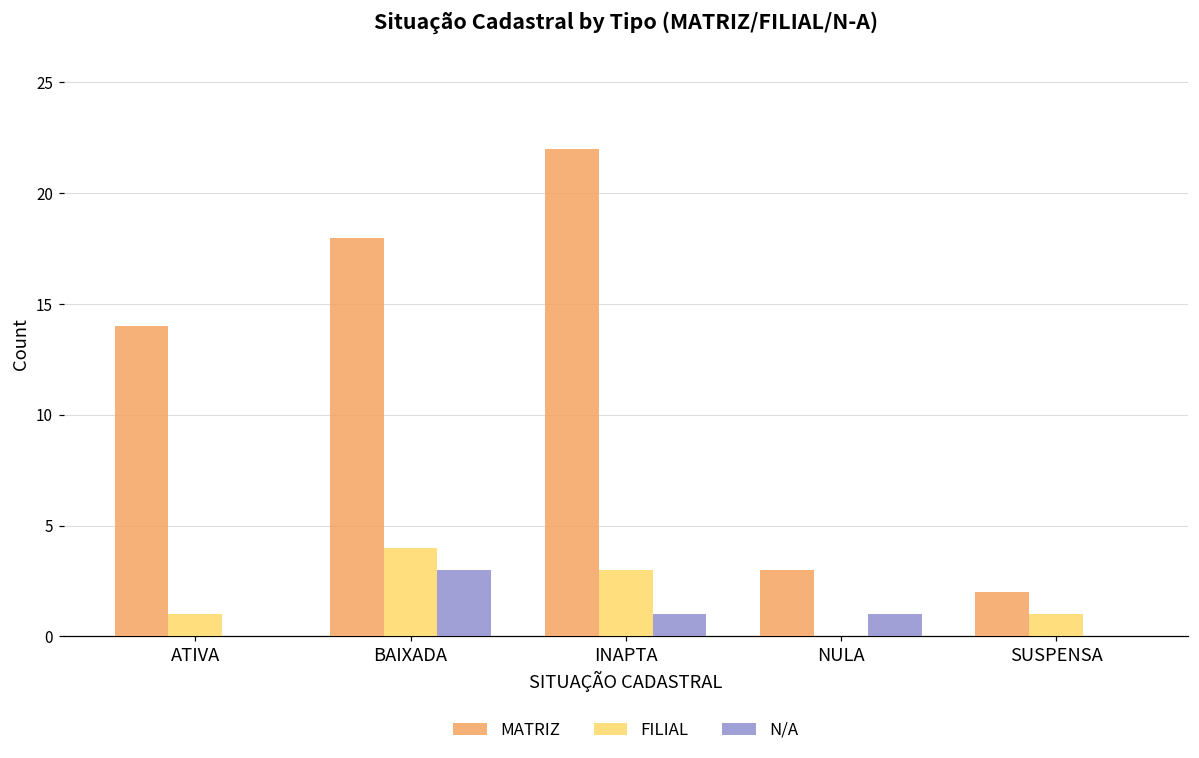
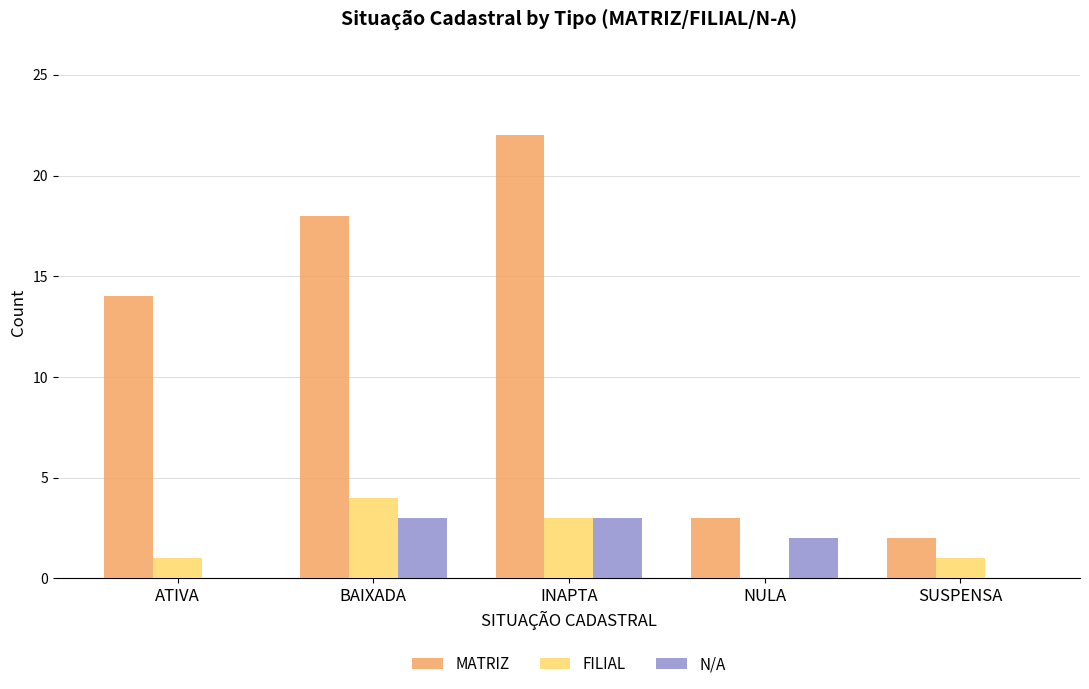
  {
    "N/A": {
      "ATIVA": 0,
      "BAIXADA": 3,
-     "INAPTA": 1,
-     "NULA": 1,
+     "INAPTA": 3,
+     "NULA": 2,
      "SUSPENSA": 0
    }
  }
